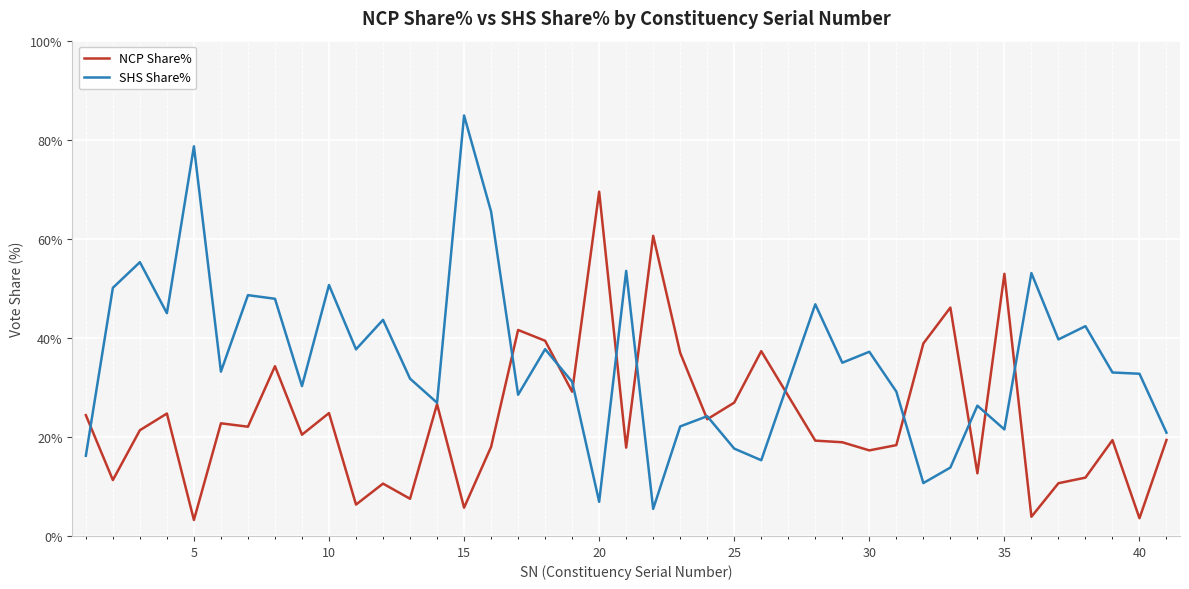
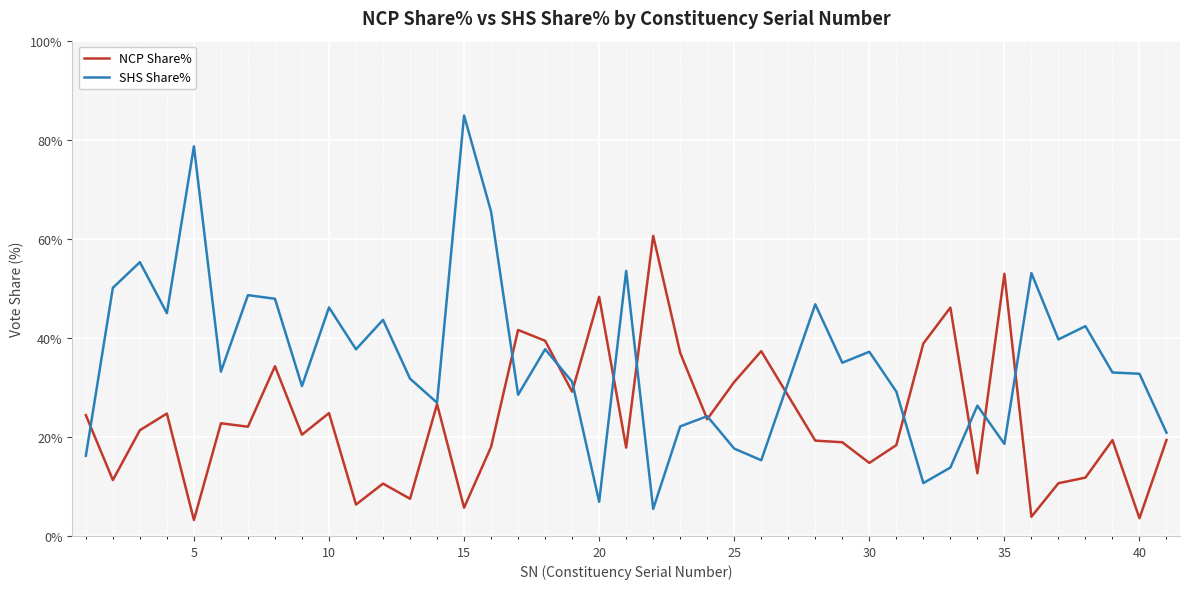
  {
    "NCP Share%": {
      "5": "3%",
      "10": "25%",
      "15": "6%",
-     "20": "70%",
-     "25": "27%",
-     "30": "17%",
+     "20": "48%",
+     "25": "31%",
+     "30": "15%",
      "35": "53%",
      "40": "4%"
    },
    "SHS Share%": {
      "5": "79%",
-     "10": "51%",
+     "10": "46%",
      "15": "85%",
      "20": "7%",
      "25": "18%",
      "30": "37%",
-     "35": "22%",
+     "35": "19%",
      "40": "33%"
    }
  }
